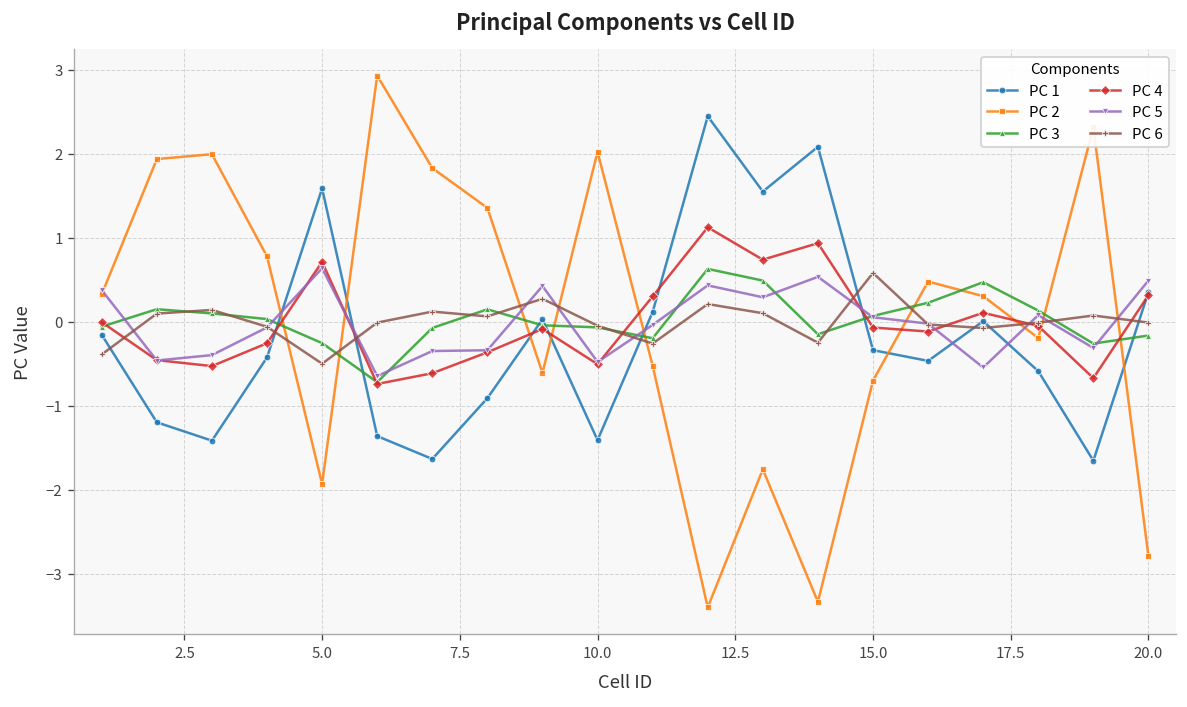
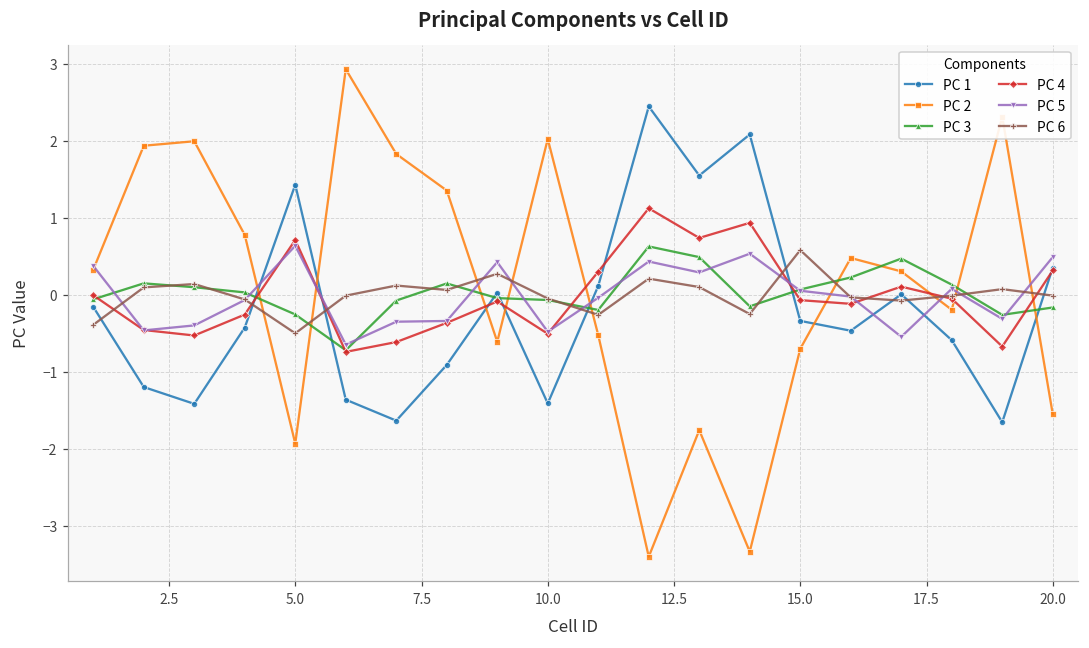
  {
    "PC 1": {
-     "5.0": 1.6,
+     "5.0": 1.4,
      "10.0": -1.4,
      "15.0": -0.3
    },
    "PC 2": {
      "5.0": -1.9,
      "10.0": 2.0,
      "15.0": -0.7,
-     "20.0": -2.8
+     "20.0": -1.5
    },
    "PC 3": {
      "5.0": -0.3,
      "20.0": -0.2
    },
    "PC 4": {
      "5.0": 0.7,
      "15.0": -0.1
    },
    "PC 5": {
      "5.0": 0.6,
      "20.0": 0.5
    },
    "PC 6": {
      "5.0": -0.5,
      "15.0": 0.6,
      "20.0": 0.0
    }
  }
